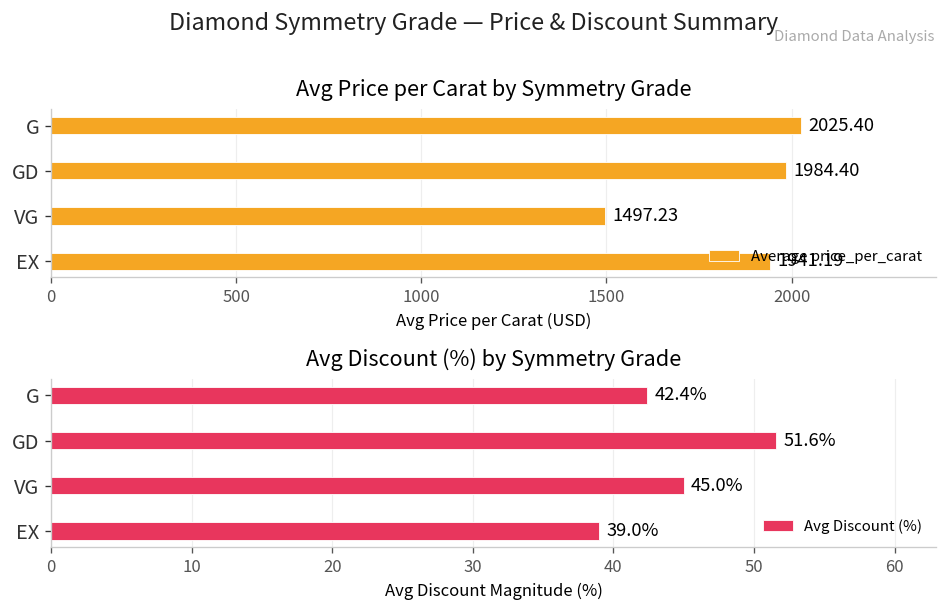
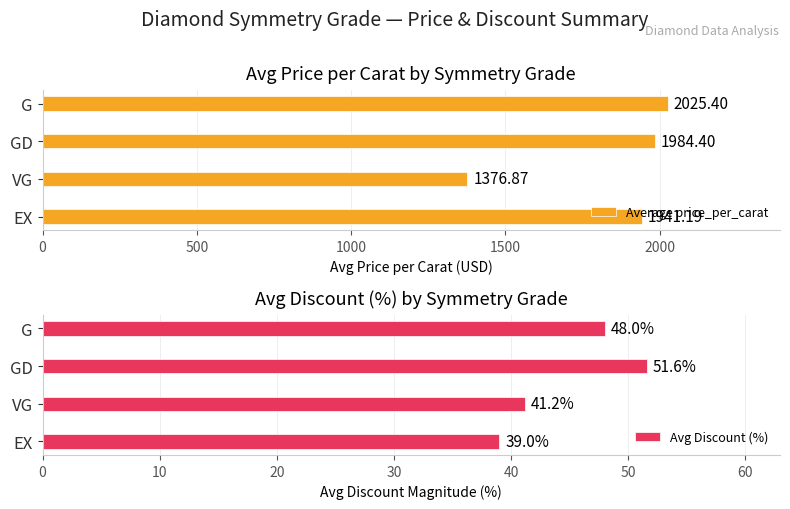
  {
    "Avg Price per Carat by Symmetry Grade": {
      "G": "2025.40",
      "GD": "1984.40",
-     "VG": "1497.23",
+     "VG": "1376.87",
      "EX": "1941.19"
    },
    "Avg Discount (%) by Symmetry Grade": {
-     "G": "42.4%",
+     "G": "48.0%",
      "GD": "51.6%",
-     "VG": "45.0%",
+     "VG": "41.2%",
      "EX": "39.0%"
    }
  }
